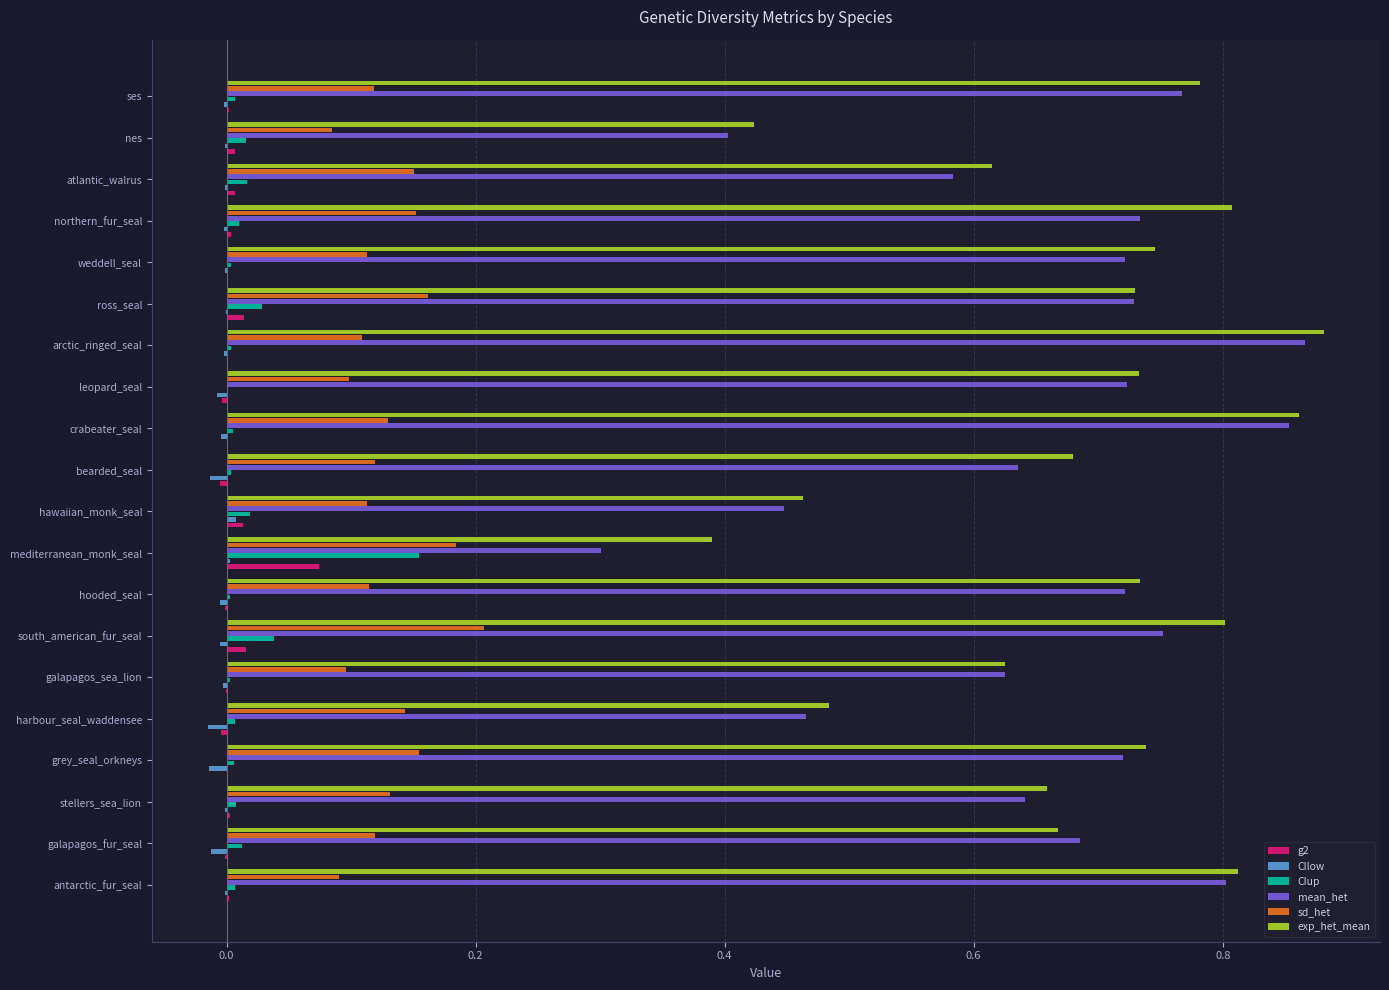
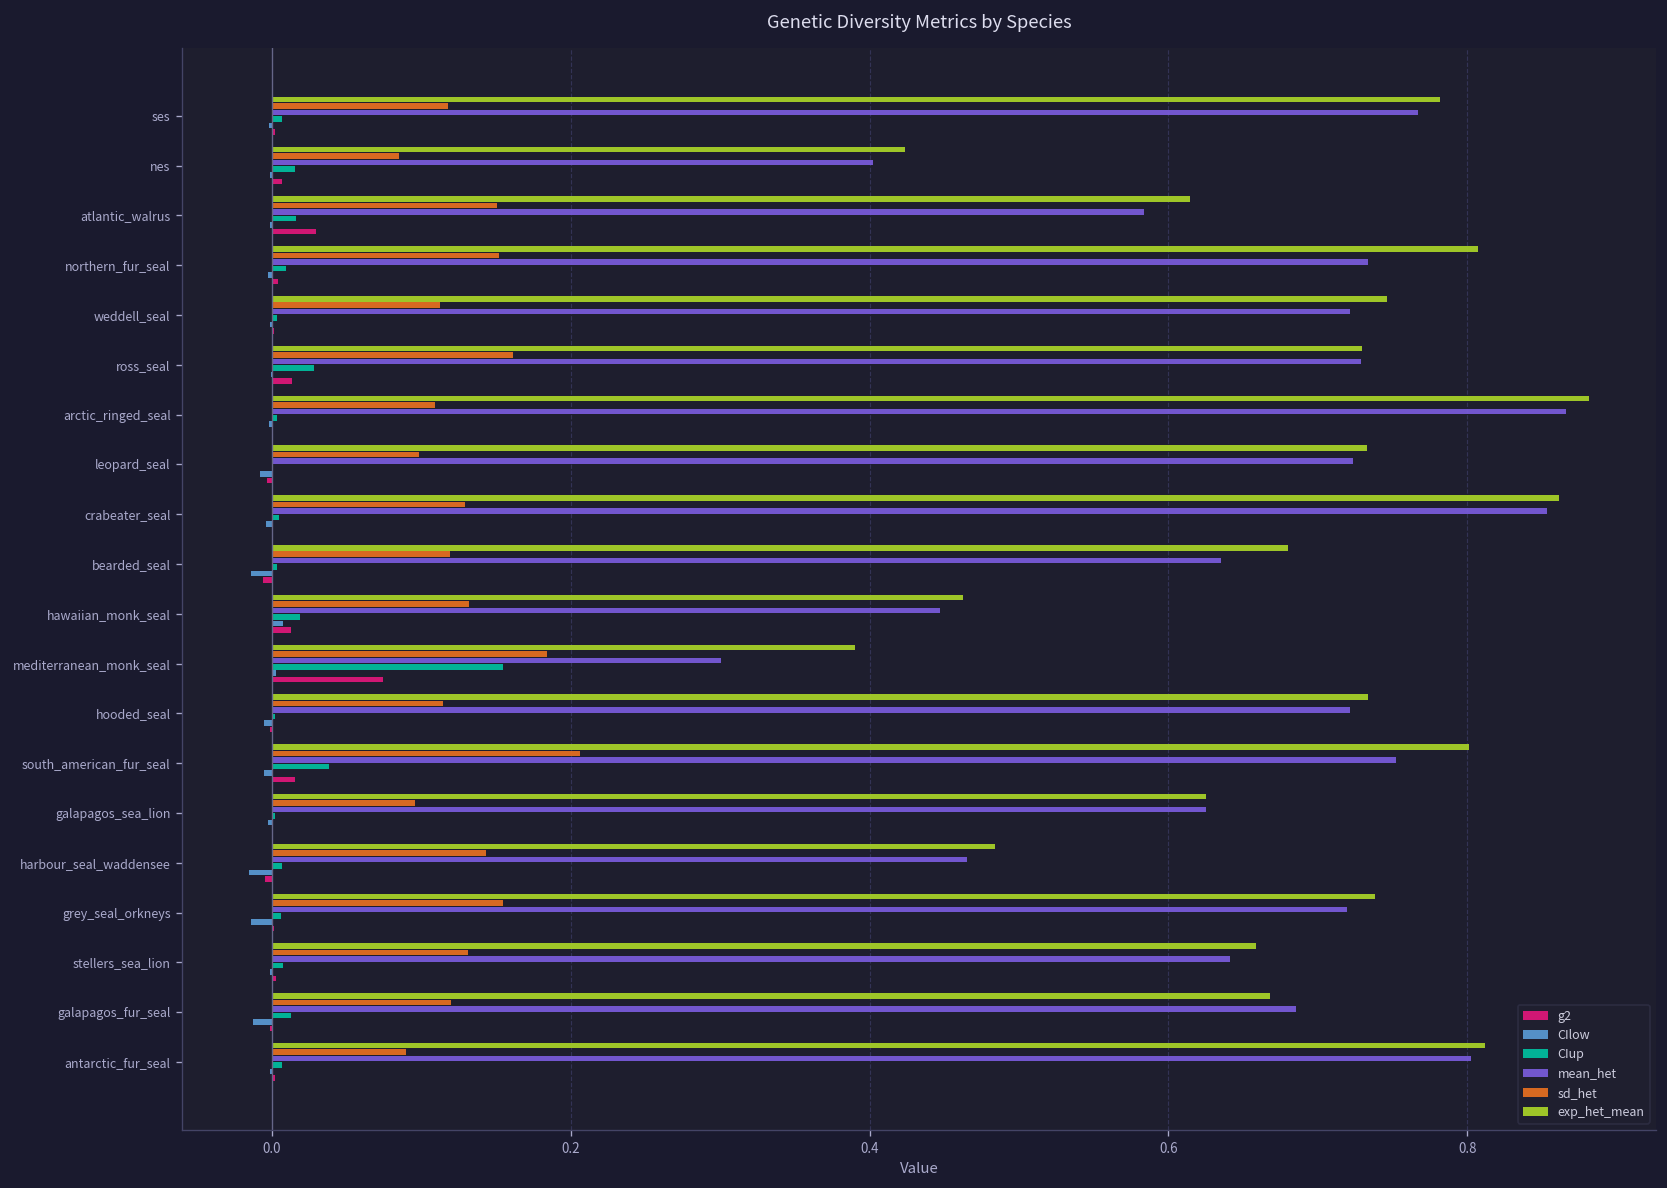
  {
    "g2": {
      "nes": 0.007,
-     "atlantic_walrus": 0.007,
+     "atlantic_walrus": 0.029,
      "northern_fur_seal": 0.004,
      "ross_seal": 0.014,
      "leopard_seal": -0.004,
      "bearded_seal": -0.006,
      "hawaiian_monk_seal": 0.013,
      "mediterranean_monk_seal": 0.074,
      "south_american_fur_seal": 0.016,
      "harbour_seal_waddensee": -0.005,
      "stellers_sea_lion": 0.003,
      "antarctic_fur_seal": 0.002
    },
    "CIlow": {
      "northern_fur_seal": -0.002,
      "leopard_seal": -0.008,
      "crabeater_seal": -0.004,
      "bearded_seal": -0.014,
      "hawaiian_monk_seal": 0.007,
      "mediterranean_monk_seal": 0.003,
      "hooded_seal": -0.005,
      "south_american_fur_seal": -0.005,
      "galapagos_sea_lion": -0.003,
      "harbour_seal_waddensee": -0.015,
      "grey_seal_orkneys": -0.014,
      "galapagos_fur_seal": -0.013
    },
    "CIup": {
      "ses": 0.007,
      "nes": 0.015,
      "atlantic_walrus": 0.016,
      "northern_fur_seal": 0.010,
      "weddell_seal": 0.004,
      "ross_seal": 0.028,
      "arctic_ringed_seal": 0.004,
      "crabeater_seal": 0.005,
      "bearded_seal": 0.004,
      "hawaiian_monk_seal": 0.019,
      "mediterranean_monk_seal": 0.155,
      "hooded_seal": 0.002,
      "south_american_fur_seal": 0.038,
      "galapagos_sea_lion": 0.002,
      "harbour_seal_waddensee": 0.007,
      "grey_seal_orkneys": 0.006,
      "stellers_sea_lion": 0.007,
      "galapagos_fur_seal": 0.013,
      "antarctic_fur_seal": 0.007
    },
    "mean_het": {
      "ses": 0.767,
      "nes": 0.402,
      "atlantic_walrus": 0.583,
      "northern_fur_seal": 0.733,
      "weddell_seal": 0.722,
      "ross_seal": 0.729,
      "arctic_ringed_seal": 0.866,
      "leopard_seal": 0.723,
      "crabeater_seal": 0.854,
      "bearded_seal": 0.635,
      "hawaiian_monk_seal": 0.447,
      "mediterranean_monk_seal": 0.300,
      "hooded_seal": 0.721,
      "south_american_fur_seal": 0.752,
      "galapagos_sea_lion": 0.625,
      "harbour_seal_waddensee": 0.465,
      "grey_seal_orkneys": 0.720,
      "stellers_sea_lion": 0.641,
      "galapagos_fur_seal": 0.686,
      "antarctic_fur_seal": 0.802
    },
    "sd_het": {
      "ses": 0.118,
      "nes": 0.085,
      "atlantic_walrus": 0.151,
      "northern_fur_seal": 0.152,
      "weddell_seal": 0.113,
      "ross_seal": 0.162,
      "arctic_ringed_seal": 0.109,
      "leopard_seal": 0.098,
      "crabeater_seal": 0.130,
      "bearded_seal": 0.119,
-     "hawaiian_monk_seal": 0.113,
+     "hawaiian_monk_seal": 0.132,
      "mediterranean_monk_seal": 0.184,
      "hooded_seal": 0.115,
      "south_american_fur_seal": 0.206,
      "galapagos_sea_lion": 0.096,
      "harbour_seal_waddensee": 0.143,
      "grey_seal_orkneys": 0.155,
      "stellers_sea_lion": 0.131,
      "galapagos_fur_seal": 0.120,
      "antarctic_fur_seal": 0.090
    },
    "exp_het_mean": {
      "ses": 0.782,
      "nes": 0.424,
      "atlantic_walrus": 0.615,
      "northern_fur_seal": 0.807,
      "weddell_seal": 0.746,
      "ross_seal": 0.729,
      "arctic_ringed_seal": 0.881,
      "leopard_seal": 0.733,
      "crabeater_seal": 0.861,
      "bearded_seal": 0.680,
      "hawaiian_monk_seal": 0.463,
      "mediterranean_monk_seal": 0.390,
      "hooded_seal": 0.733,
      "south_american_fur_seal": 0.801,
      "galapagos_sea_lion": 0.625,
      "harbour_seal_waddensee": 0.484,
      "grey_seal_orkneys": 0.738,
      "stellers_sea_lion": 0.659,
      "galapagos_fur_seal": 0.668,
      "antarctic_fur_seal": 0.812
    }
  }
